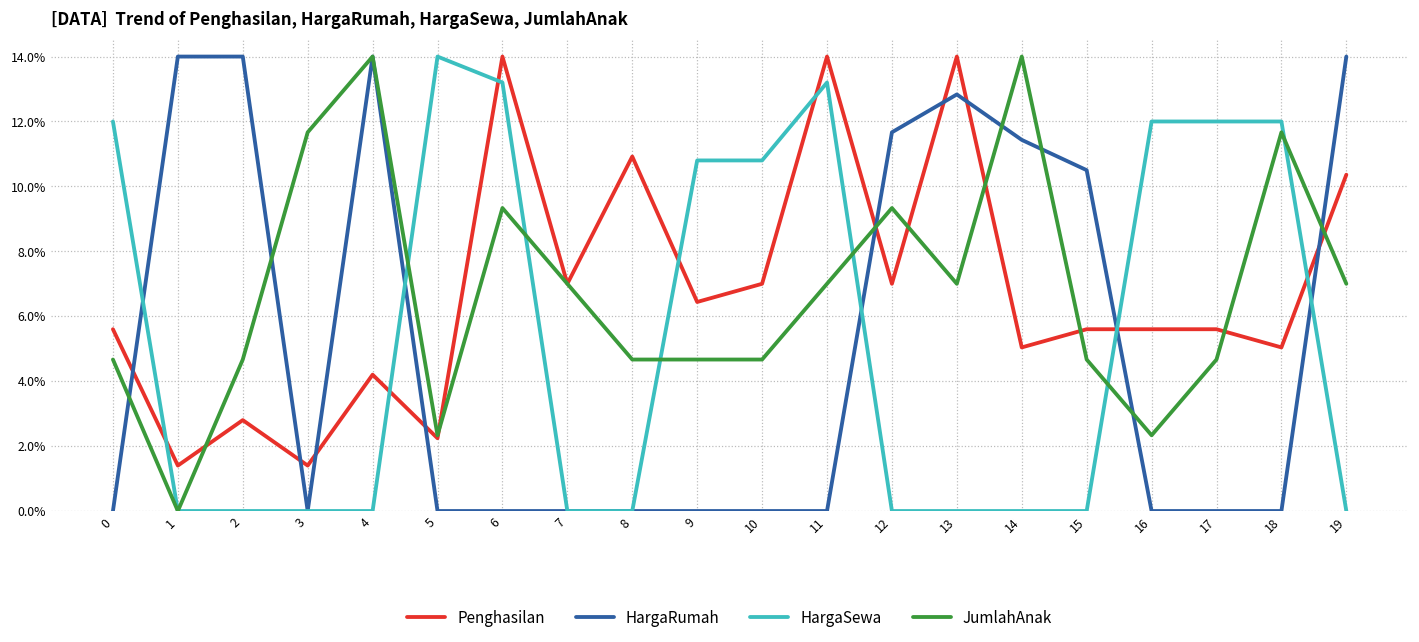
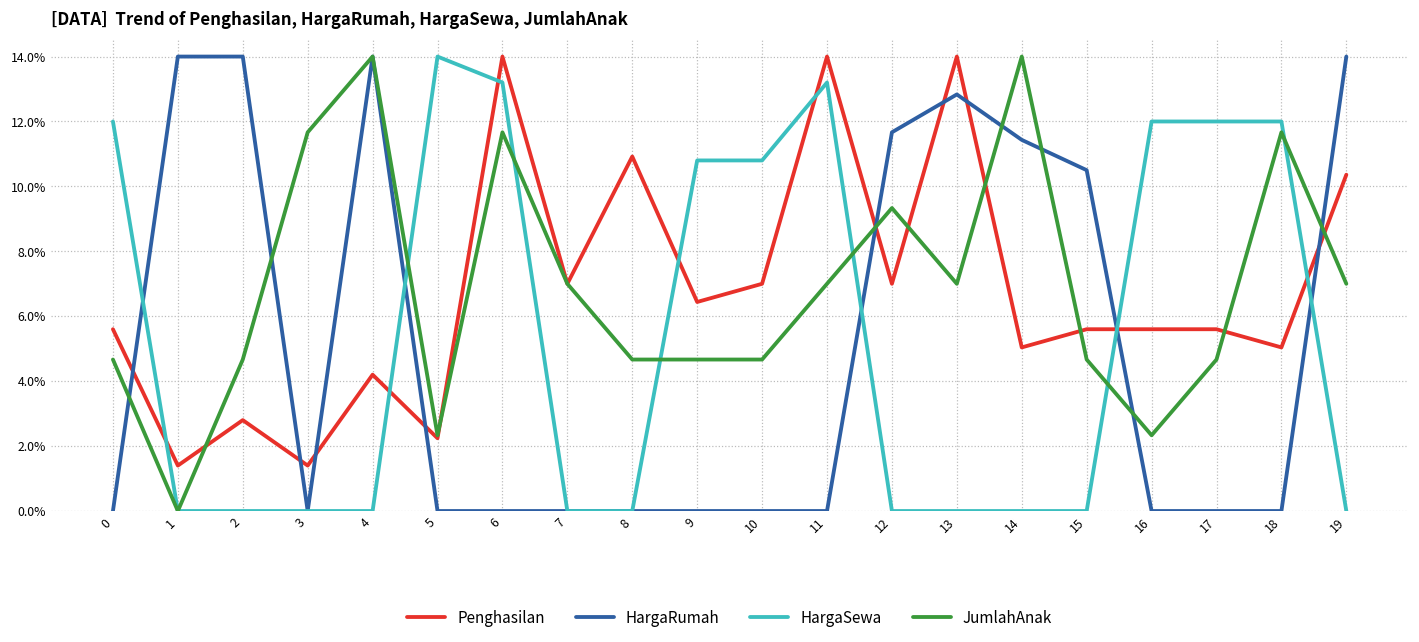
  {
    "Penghasilan": {
      "0": "5.6%",
      "1": "1.4%",
      "2": "2.8%",
      "3": "1.4%",
      "4": "4.2%",
      "5": "2.2%",
      "6": "14.0%",
      "8": "10.9%",
      "9": "6.4%",
      "10": "7.0%",
      "11": "14.0%",
      "12": "7.0%",
      "13": "14.0%",
      "14": "5.0%",
      "15": "5.6%",
      "16": "5.6%",
      "17": "5.6%",
      "18": "5.0%",
      "19": "10.4%"
    },
    "HargaRumah": {
      "0": "0.0%",
      "1": "14.0%",
      "2": "14.0%",
      "5": "0.0%",
      "6": "0.0%",
      "9": "0.0%",
      "10": "0.0%",
      "11": "0.0%",
      "12": "11.7%",
      "13": "12.8%",
      "14": "11.4%",
      "15": "10.5%",
      "16": "0.0%",
      "17": "0.0%",
      "18": "0.0%",
      "19": "14.0%"
    },
    "HargaSewa": {
      "0": "12.0%",
      "2": "0.0%",
      "4": "0.0%",
      "5": "14.0%",
      "6": "13.2%",
      "9": "10.8%",
      "10": "10.8%",
      "11": "13.2%",
      "12": "0.0%",
      "13": "0.0%",
      "14": "0.0%",
      "15": "0.0%",
      "16": "12.0%",
      "17": "12.0%",
      "18": "12.0%",
      "19": "0.0%"
    },
    "JumlahAnak": {
      "0": "4.7%",
      "2": "4.7%",
      "3": "11.7%",
      "5": "2.3%",
-     "6": "9.3%",
+     "6": "11.7%",
      "8": "4.7%",
      "9": "4.7%",
      "10": "4.7%",
      "11": "7.0%",
      "12": "9.3%",
      "13": "7.0%",
      "14": "14.0%",
      "15": "4.7%",
      "16": "2.3%",
      "17": "4.7%",
      "18": "11.7%",
      "19": "7.0%"
    }
  }
